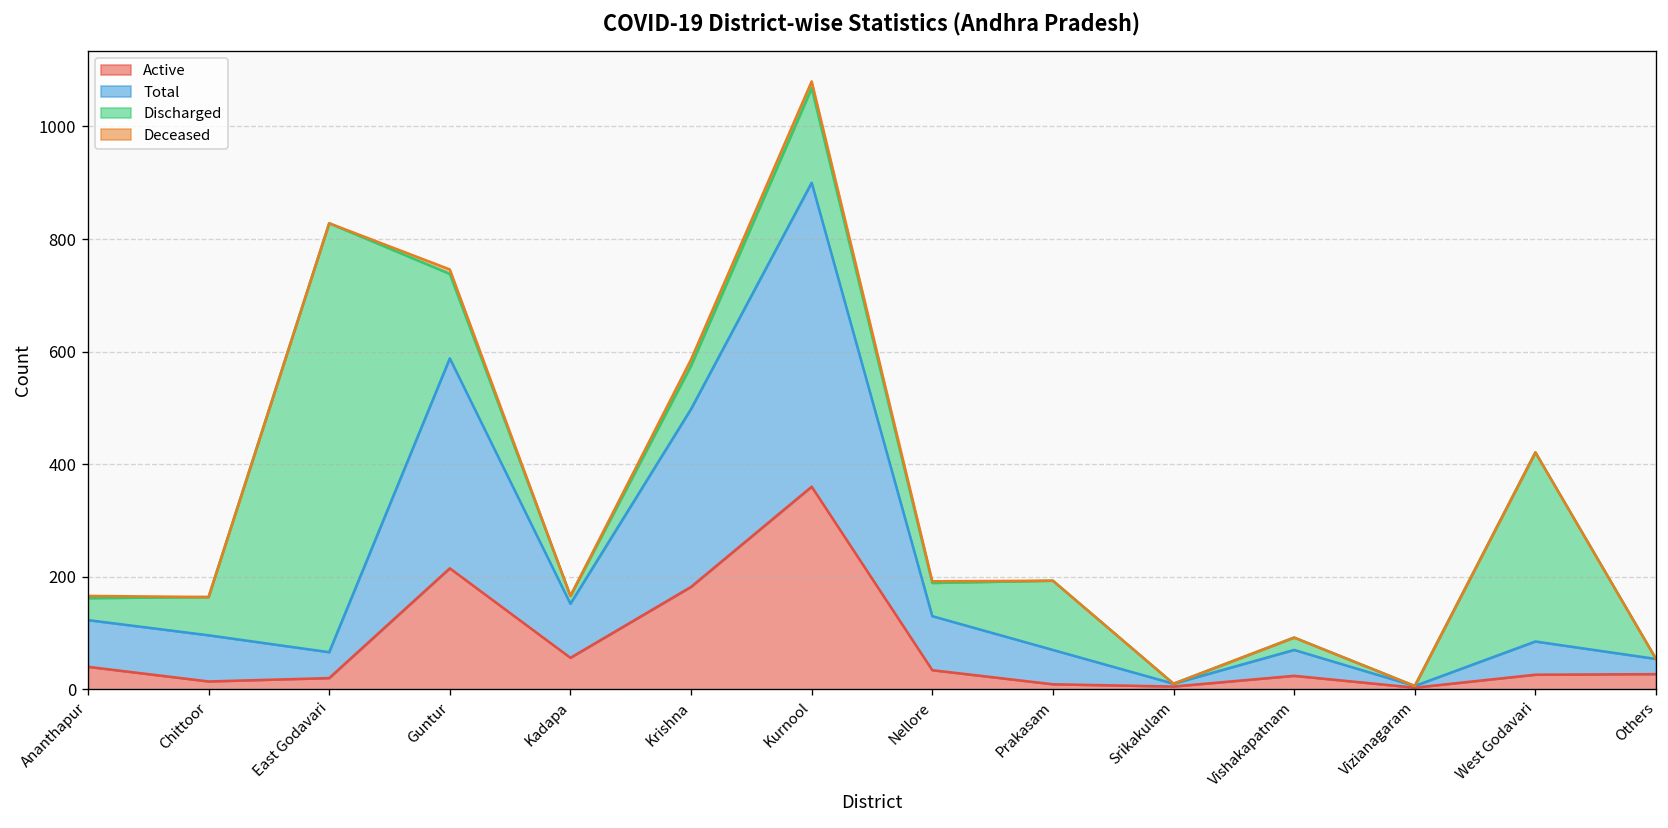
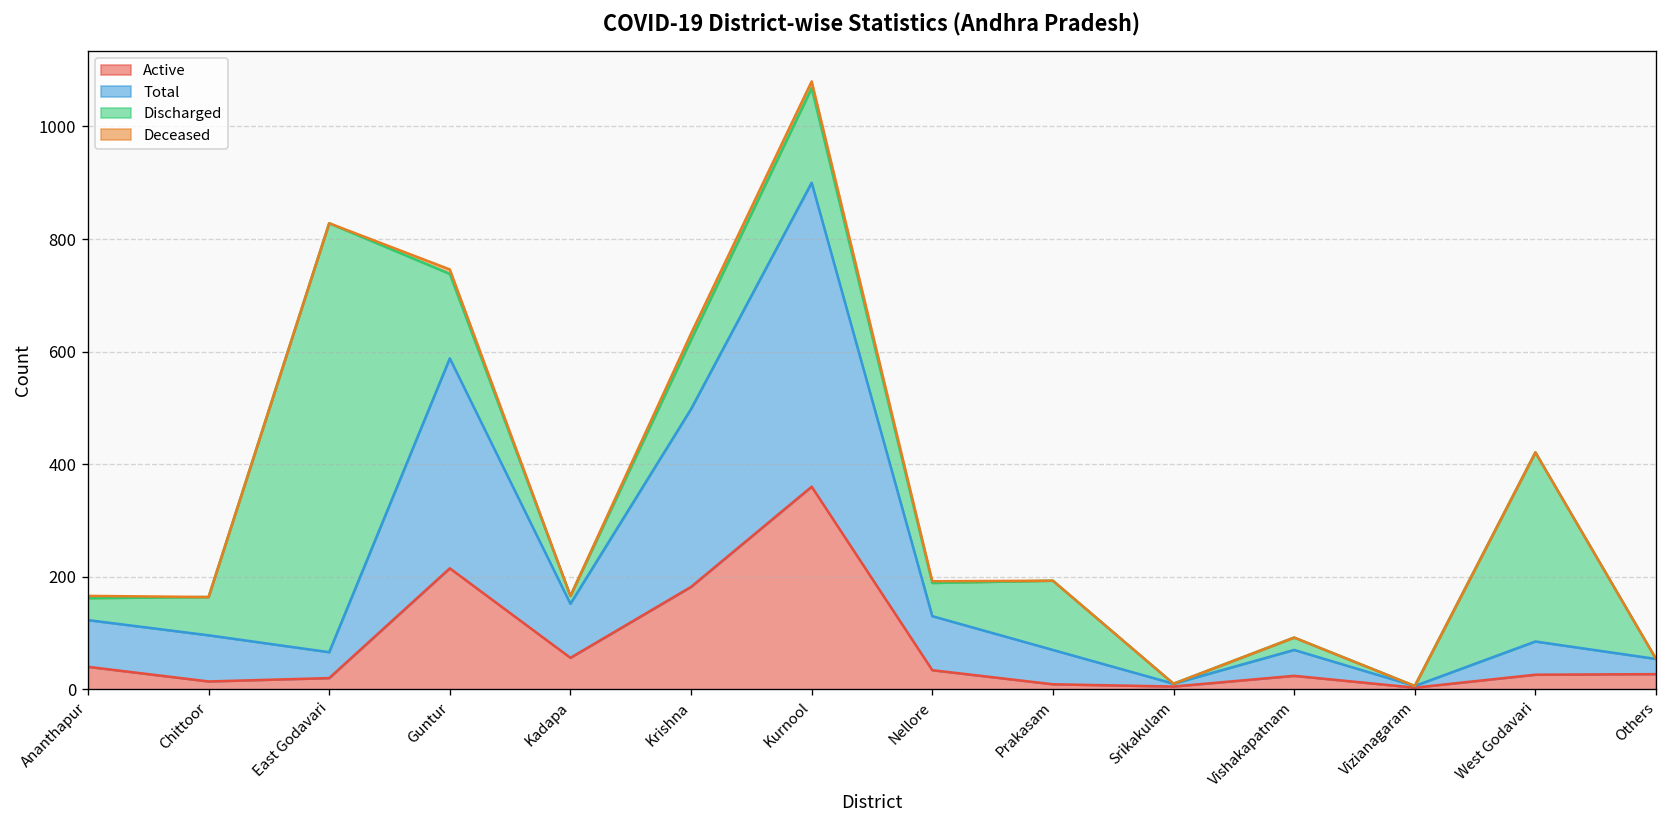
  {
    "Total": {
      "Ananthapur": 80,
      "Chittoor": 80,
      "East Godavari": 50,
      "Guntur": 370,
      "Kadapa": 100,
      "Krishna": 320,
      "Kurnool": 540,
      "Nellore": 100,
      "Prakasam": 60,
      "Vishakapatnam": 50,
      "West Godavari": 60
    },
    "Discharged": {
      "Guntur": 150,
-     "Krishna": 80,
+     "Krishna": 120,
      "Kurnool": 170
    }
  }
